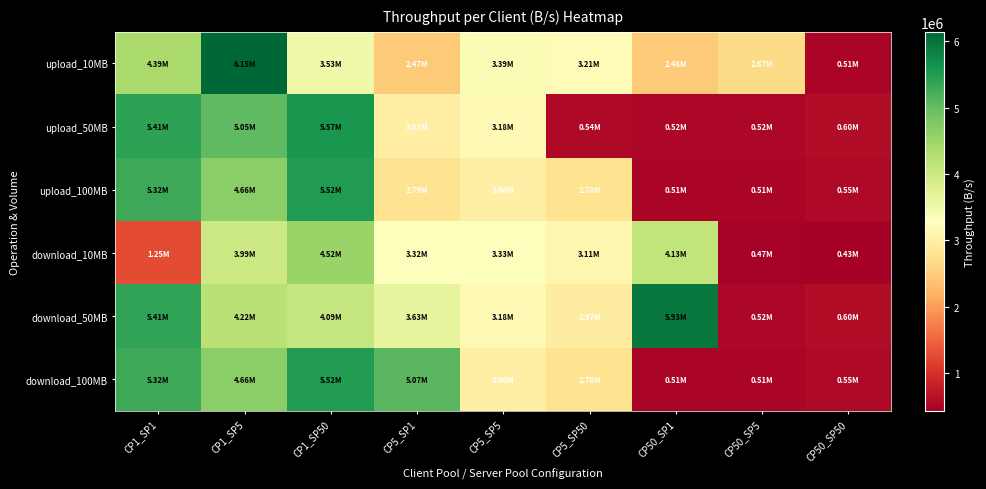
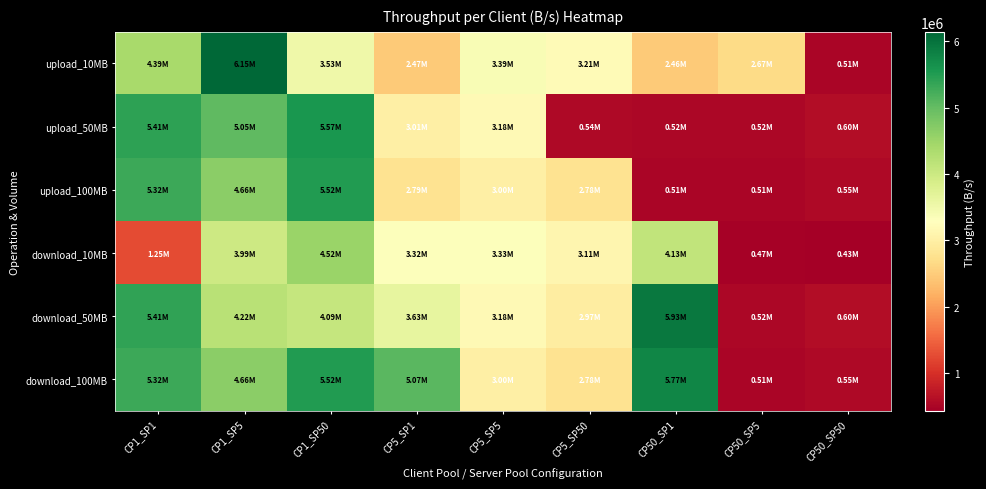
  {
    "upload_10MB": {
      "CP1_SP1": "4.39M",
      "CP1_SP5": "6.15M",
      "CP1_SP50": "3.53M",
      "CP5_SP1": "2.47M",
      "CP5_SP5": "3.39M",
      "CP5_SP50": "3.21M",
      "CP50_SP1": "2.46M",
      "CP50_SP5": "2.67M",
      "CP50_SP50": "0.51M"
    },
    "upload_50MB": {
      "CP1_SP1": "5.41M",
      "CP1_SP5": "5.05M",
      "CP1_SP50": "5.57M",
      "CP5_SP1": "3.01M",
      "CP5_SP5": "3.18M",
      "CP5_SP50": "0.54M",
      "CP50_SP1": "0.52M",
      "CP50_SP5": "0.52M",
      "CP50_SP50": "0.60M"
    },
    "upload_100MB": {
      "CP1_SP1": "5.32M",
      "CP1_SP5": "4.66M",
      "CP1_SP50": "5.52M",
      "CP5_SP1": "2.79M",
      "CP5_SP5": "3.00M",
      "CP5_SP50": "2.78M",
      "CP50_SP1": "0.51M",
      "CP50_SP5": "0.51M",
      "CP50_SP50": "0.55M"
    },
    "download_10MB": {
      "CP1_SP1": "1.25M",
      "CP1_SP5": "3.99M",
      "CP1_SP50": "4.52M",
      "CP5_SP1": "3.32M",
      "CP5_SP5": "3.33M",
      "CP5_SP50": "3.11M",
      "CP50_SP1": "4.13M",
      "CP50_SP5": "0.47M",
      "CP50_SP50": "0.43M"
    },
    "download_50MB": {
      "CP1_SP1": "5.41M",
      "CP1_SP5": "4.22M",
      "CP1_SP50": "4.09M",
      "CP5_SP1": "3.63M",
      "CP5_SP5": "3.18M",
      "CP5_SP50": "2.97M",
      "CP50_SP1": "5.93M",
      "CP50_SP5": "0.52M",
      "CP50_SP50": "0.60M"
    },
    "download_100MB": {
      "CP1_SP1": "5.32M",
      "CP1_SP5": "4.66M",
      "CP1_SP50": "5.52M",
      "CP5_SP1": "5.07M",
      "CP5_SP5": "3.00M",
      "CP5_SP50": "2.78M",
-     "CP50_SP1": "0.51M",
+     "CP50_SP1": "5.77M",
      "CP50_SP5": "0.51M",
      "CP50_SP50": "0.55M"
    }
  }
